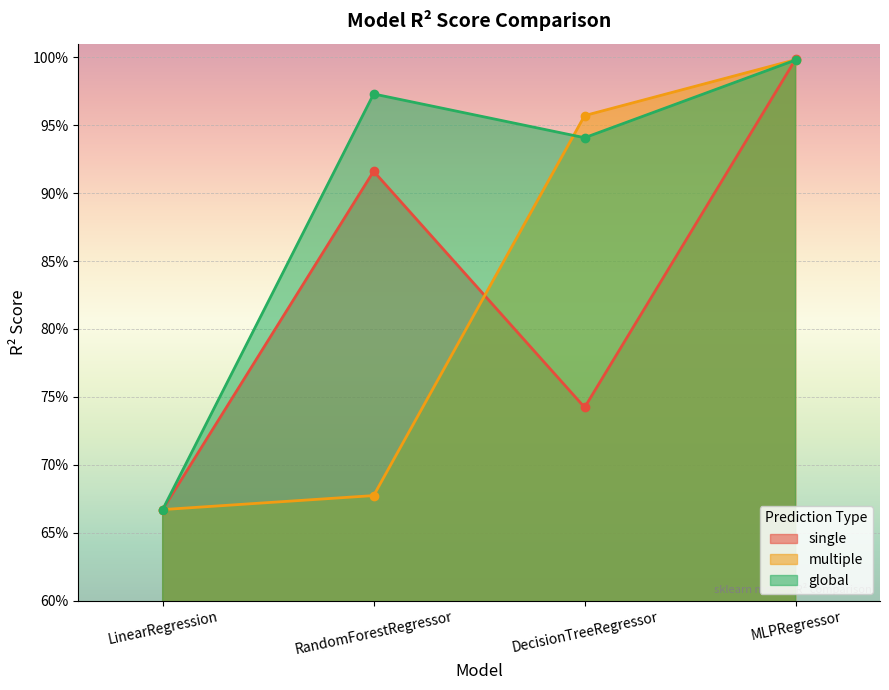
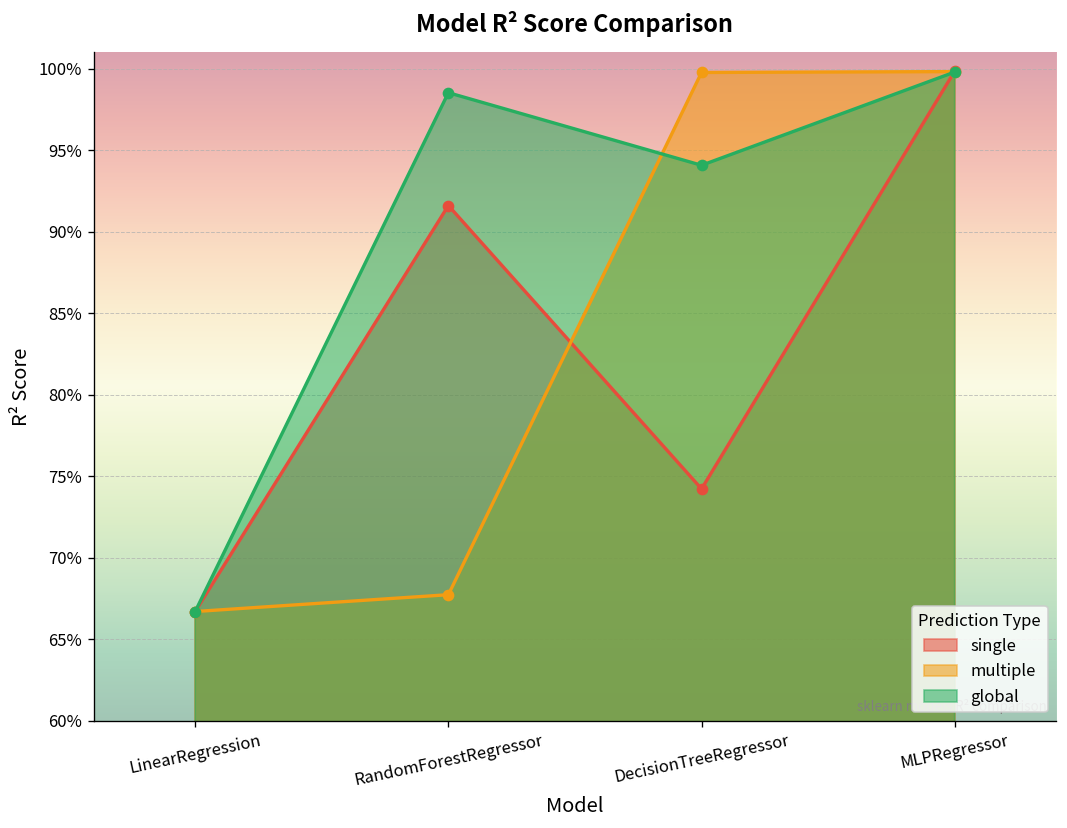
  {
    "single": {
      "RandomForestRegressor": "91.6%",
      "DecisionTreeRegressor": "74.2%"
    },
    "multiple": {
      "RandomForestRegressor": "67.7%",
-     "DecisionTreeRegressor": "95.7%"
+     "DecisionTreeRegressor": "99.8%"
    },
    "global": {
-     "RandomForestRegressor": "97.3%",
+     "RandomForestRegressor": "98.5%",
      "DecisionTreeRegressor": "94.1%"
    }
  }
